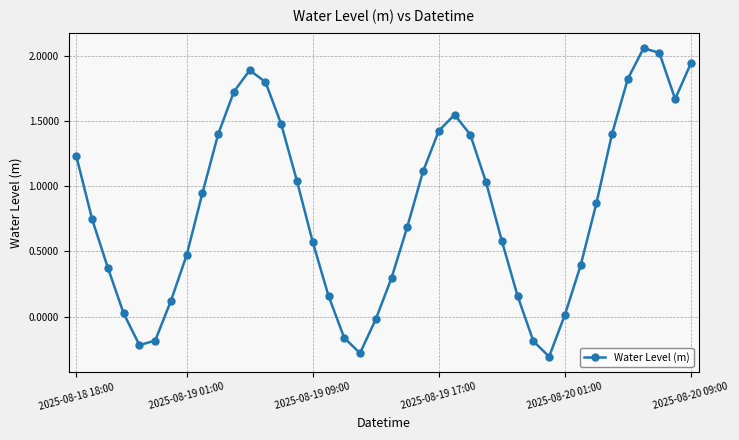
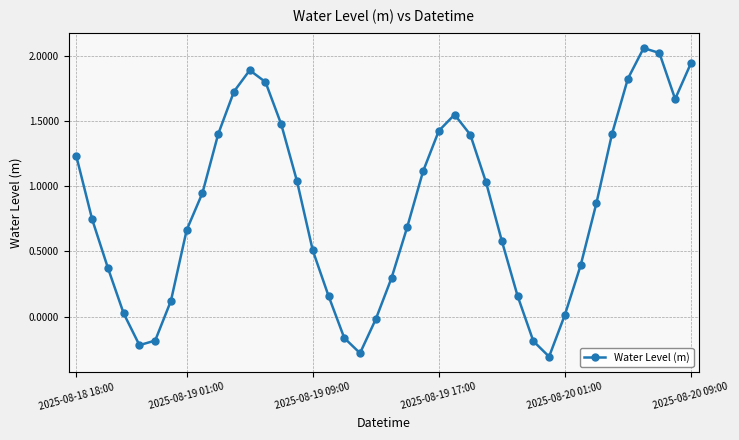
  {
    "2025-08-18 18:00": 1.23,
-   "2025-08-19 01:00": 0.47,
-   "2025-08-19 09:00": 0.57,
+   "2025-08-19 01:00": 0.66,
+   "2025-08-19 09:00": 0.51,
    "2025-08-19 17:00": 1.42,
    "2025-08-20 01:00": 0.01,
    "2025-08-20 09:00": 1.94
  }
